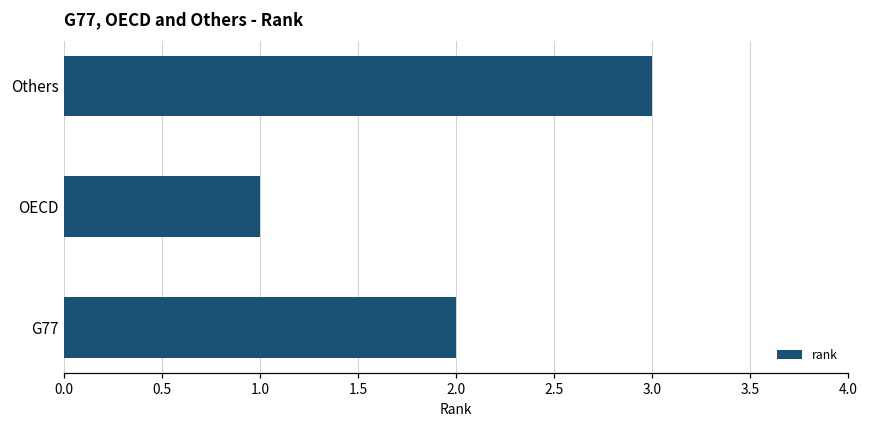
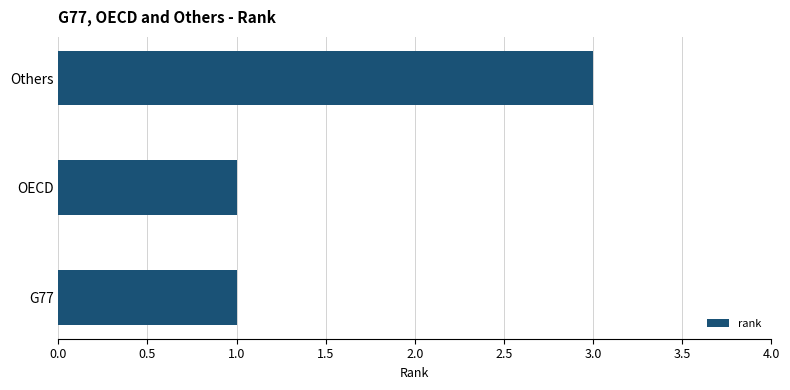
  {
    "Others": 3,
    "OECD": 1,
-   "G77": 2
+   "G77": 1
  }
